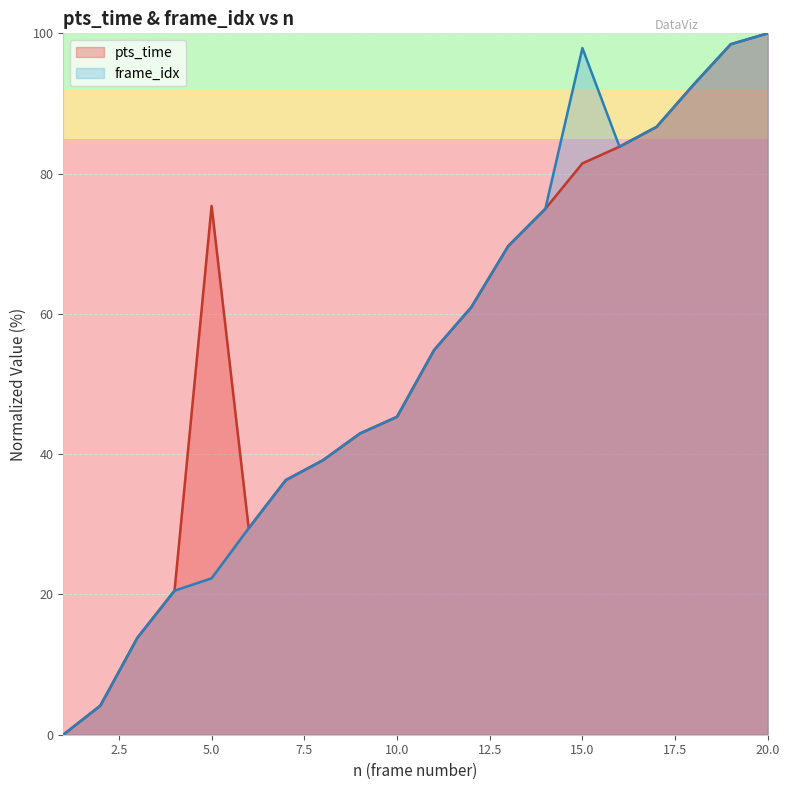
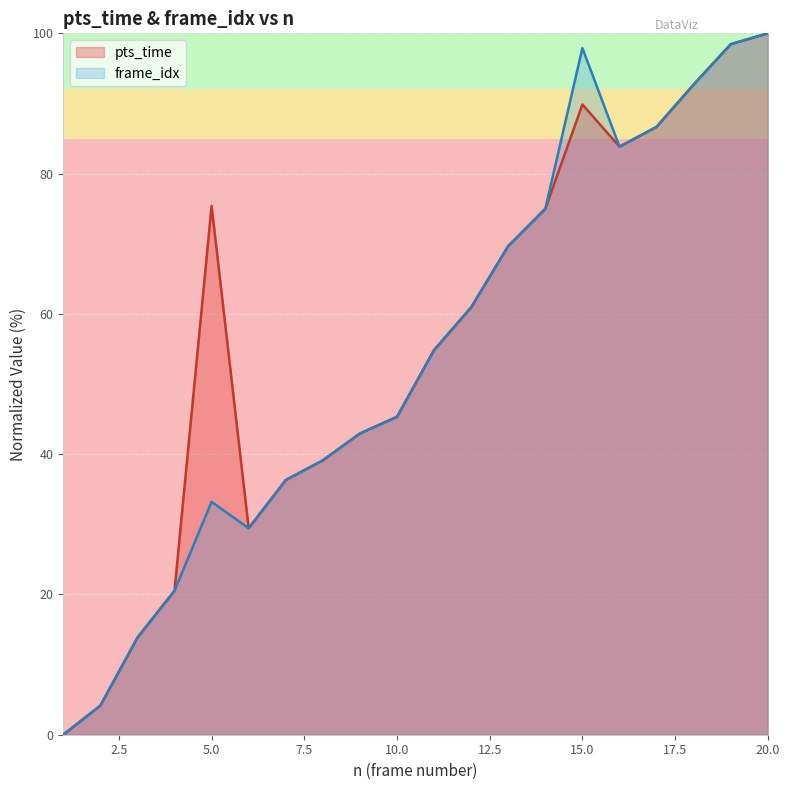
  {
    "pts_time": {
      "5.0": 75,
-     "15.0": 81
+     "15.0": 90
    },
    "frame_idx": {
-     "5.0": 22,
+     "5.0": 33,
      "15.0": 98
    }
  }
